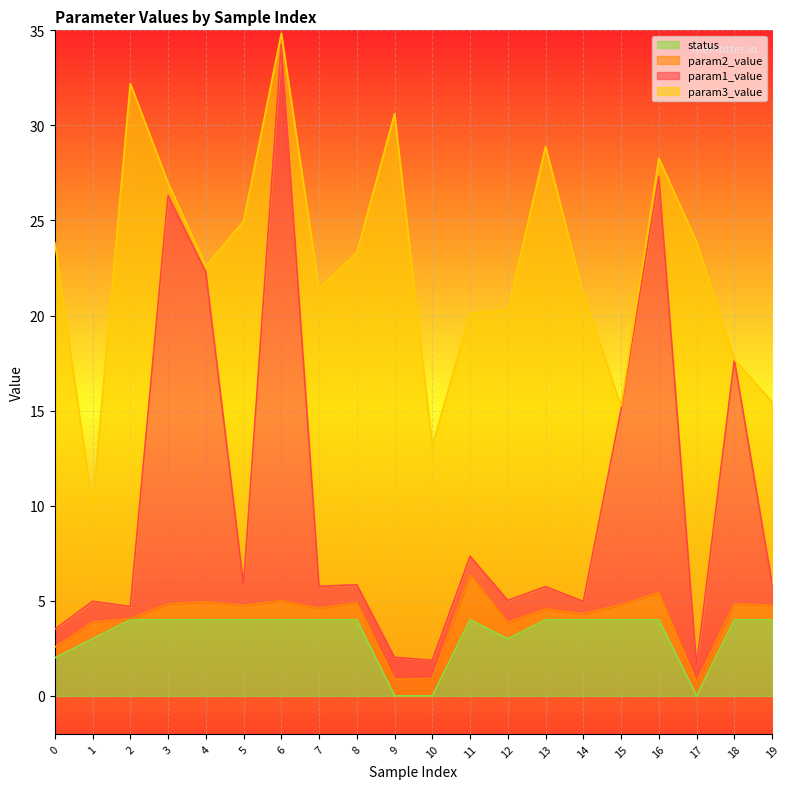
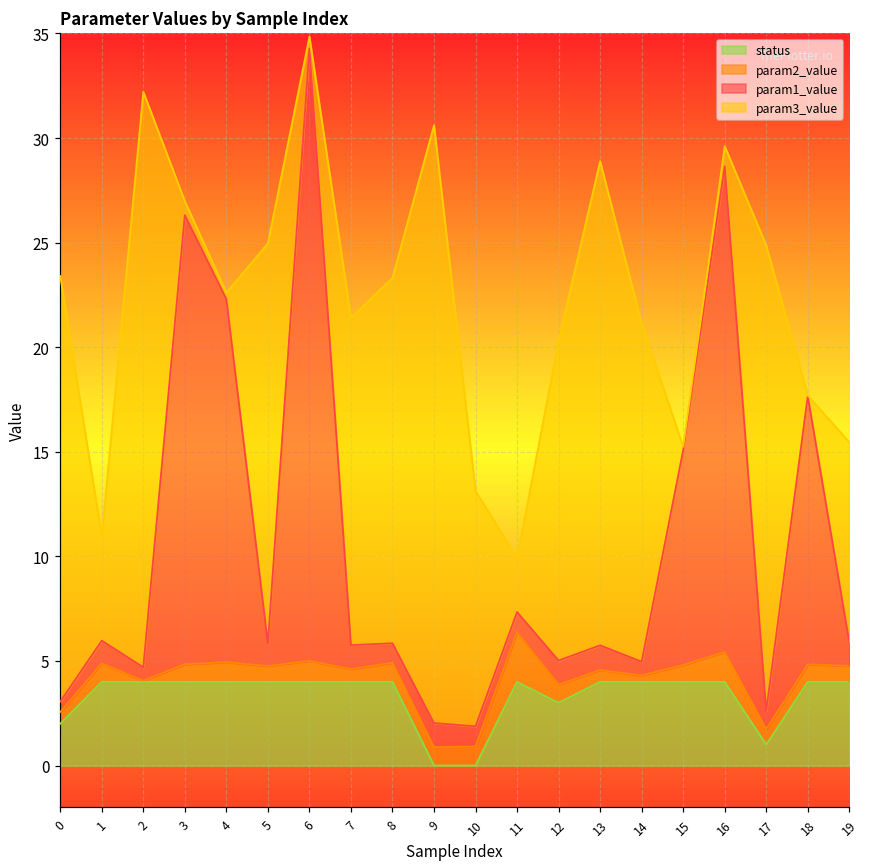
  {
    "status": {
      "0": 2,
-     "1": 3,
+     "1": 4,
      "3": 4,
      "4": 4,
      "5": 4,
      "6": 4,
      "7": 4,
      "8": 4,
      "9": 0,
      "10": 0,
      "11": 4,
      "12": 3,
      "13": 4,
      "14": 4,
      "15": 4,
      "16": 4,
-     "17": 0,
+     "17": 1,
      "18": 4,
      "19": 4
    },
    "param2_value": {
      "0": 0.6,
      "1": 0.9,
      "3": 0.8,
      "4": 0.9,
      "5": 0.8,
      "6": 1.0,
      "7": 0.6,
      "8": 0.9,
      "9": 0.9,
      "10": 0.9,
      "11": 2.4,
      "12": 0.9,
      "13": 0.6,
      "14": 0.3,
      "15": 0.8,
      "16": 1.4,
      "17": 0.7,
      "18": 0.8,
      "19": 0.8
    },
    "param1_value": {
-     "0": 0.9,
+     "0": 0.5,
      "1": 1.1,
      "2": 0.6,
      "3": 21.5,
      "4": 17.4,
      "5": 1.1,
      "6": 29.3,
      "7": 1.1,
      "8": 0.9,
      "9": 1.2,
      "10": 1.0,
      "11": 1.0,
      "12": 1.1,
      "13": 1.2,
      "14": 0.7,
      "15": 10.3,
-     "16": 21.9,
+     "16": 23.2,
      "17": 0.9,
      "19": 1.1
    },
    "param3_value": {
      "0": 20.3,
      "1": 5.0,
      "2": 27.5,
      "3": 0.7,
      "4": 0.3,
      "5": 19.1,
      "6": 0.6,
      "7": 15.6,
      "8": 17.5,
      "9": 28.6,
      "10": 11.3,
-     "11": 12.8,
+     "11": 2.6,
      "12": 15.3,
      "13": 23.1,
      "14": 16.2,
      "15": 0.2,
      "16": 1.0,
      "17": 22.3,
      "19": 9.6
    }
  }
